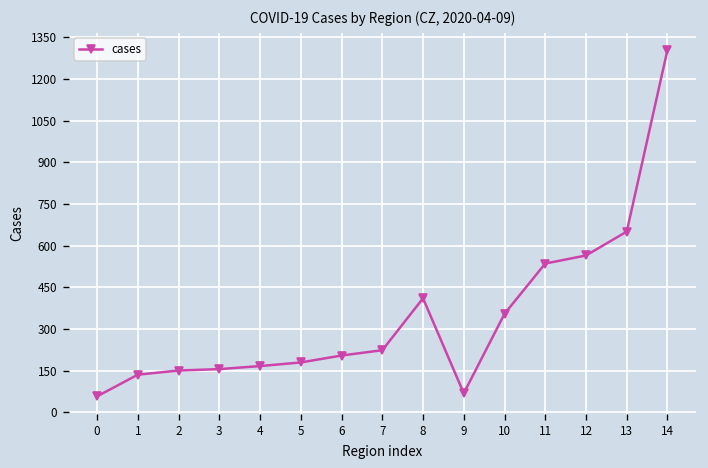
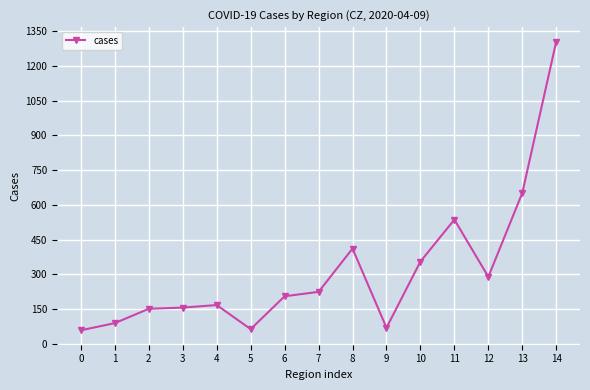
  {
    "0": 60,
-   "1": 140,
+   "1": 90,
    "2": 150,
    "3": 160,
    "4": 170,
-   "5": 180,
+   "5": 60,
    "6": 210,
    "7": 220,
    "8": 410,
    "9": 70,
    "10": 360,
    "11": 540,
-   "12": 570,
+   "12": 290,
    "13": 650,
    "14": 1310
  }
